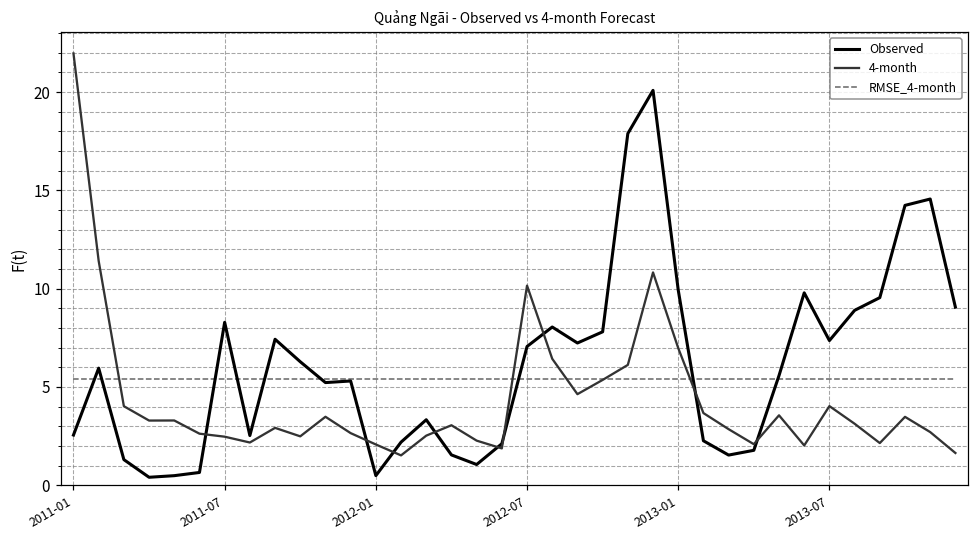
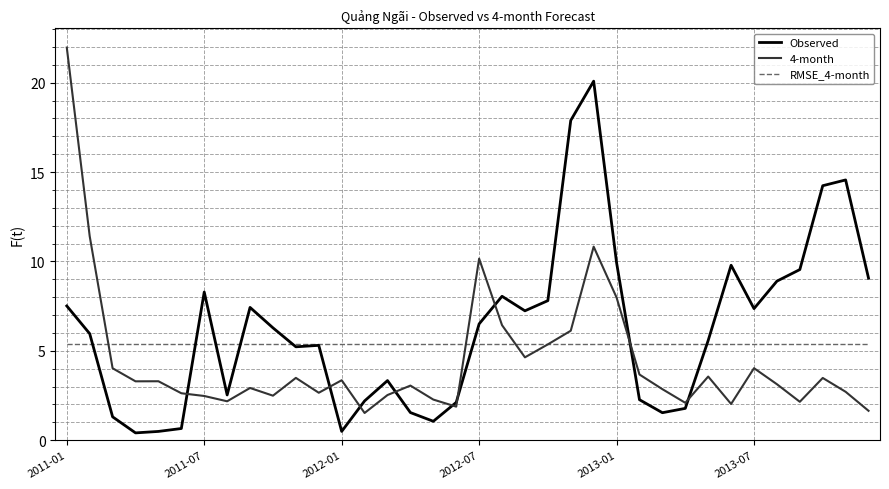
  {
    "Observed": {
-     "2011-01": 2.6,
+     "2011-01": 7.5,
      "2011-07": 8.3,
      "2012-01": 0.5,
-     "2012-07": 7.1,
+     "2012-07": 6.5,
      "2013-01": 9.9,
      "2013-07": 7.4
    },
    "4-month": {
      "2011-01": 22.0,
      "2011-07": 2.5,
-     "2012-01": 2.1,
+     "2012-01": 3.4,
      "2012-07": 10.2,
-     "2013-01": 7.0,
+     "2013-01": 8.0,
      "2013-07": 4.0
    },
    "RMSE_4-month": {
      "2011-01": 5.4,
      "2011-07": 5.4,
      "2012-01": 5.4,
      "2012-07": 5.4,
      "2013-01": 5.4,
      "2013-07": 5.4
    }
  }
